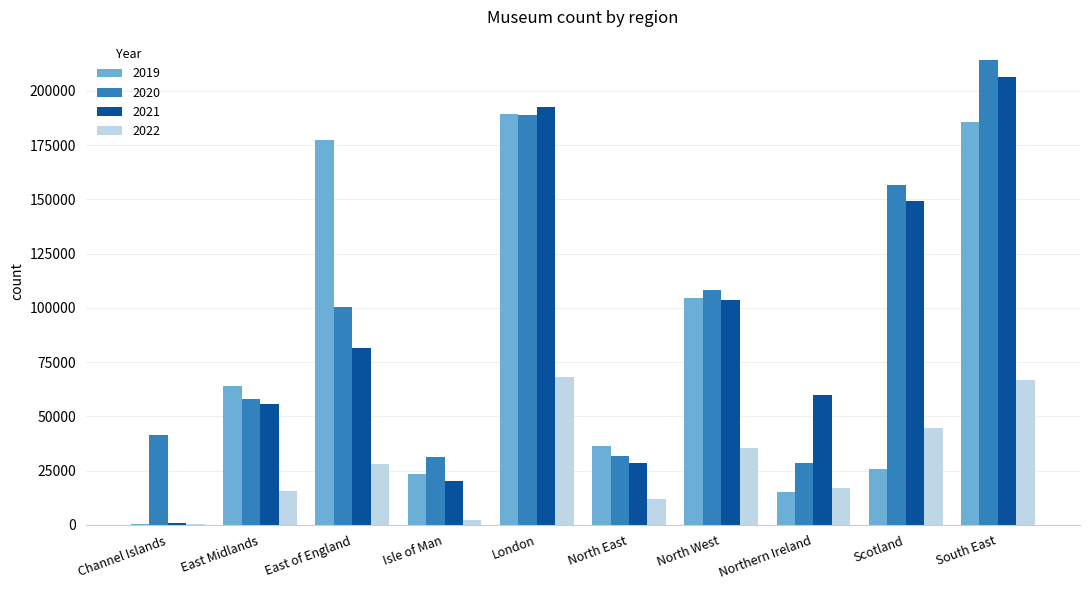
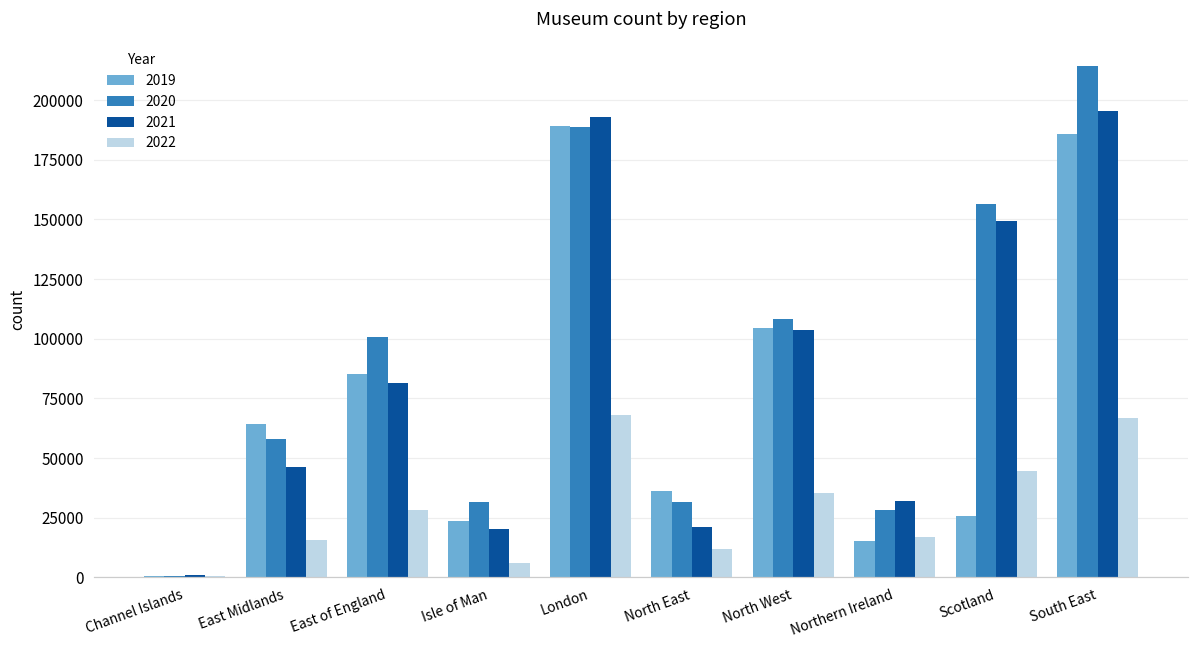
  {
    "2019": {
      "East Midlands": 64000,
-     "East of England": 177000,
+     "East of England": 85000,
      "Isle of Man": 24000,
      "London": 189000,
      "North East": 36000,
      "North West": 105000,
      "Northern Ireland": 15000,
      "Scotland": 26000,
      "South East": 186000
    },
    "2020": {
-     "Channel Islands": 42000,
+     "Channel Islands": 1000,
      "East Midlands": 58000,
      "East of England": 101000,
      "Isle of Man": 31000,
      "London": 189000,
      "North East": 32000,
      "North West": 108000,
      "Northern Ireland": 28000,
      "Scotland": 157000,
      "South East": 214000
    },
    "2021": {
-     "East Midlands": 56000,
+     "East Midlands": 46000,
      "East of England": 82000,
      "Isle of Man": 20000,
      "London": 193000,
-     "North East": 28000,
+     "North East": 21000,
      "North West": 104000,
-     "Northern Ireland": 60000,
+     "Northern Ireland": 32000,
      "Scotland": 149000,
-     "South East": 206000
+     "South East": 195000
    },
    "2022": {
      "East Midlands": 16000,
      "East of England": 28000,
-     "Isle of Man": 2000,
+     "Isle of Man": 6000,
      "London": 68000,
      "North East": 12000,
      "North West": 35000,
      "Northern Ireland": 17000,
      "Scotland": 45000,
      "South East": 67000
    }
  }
